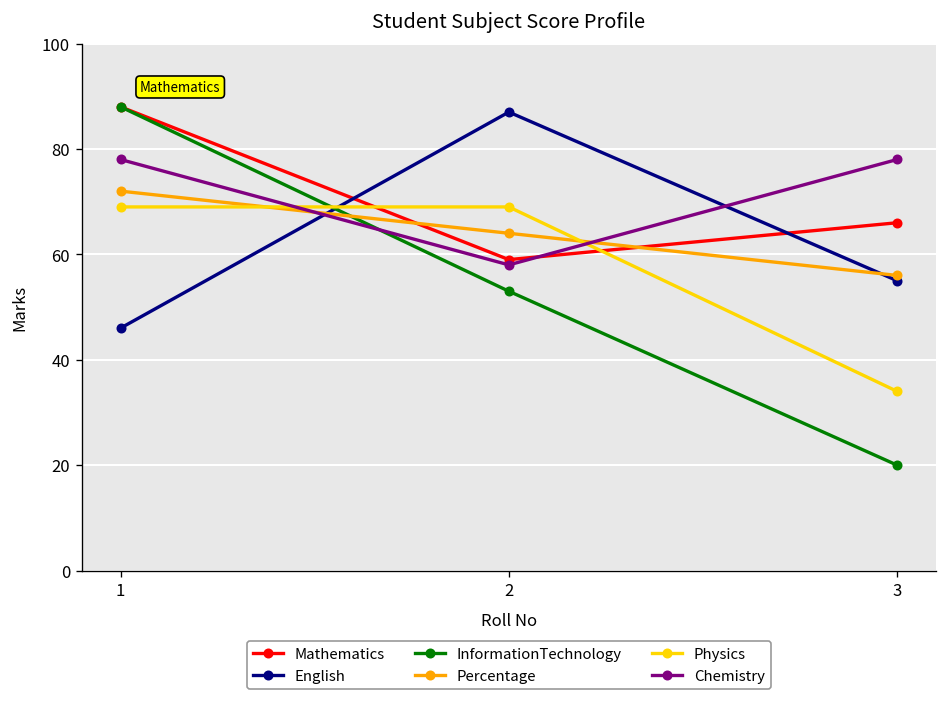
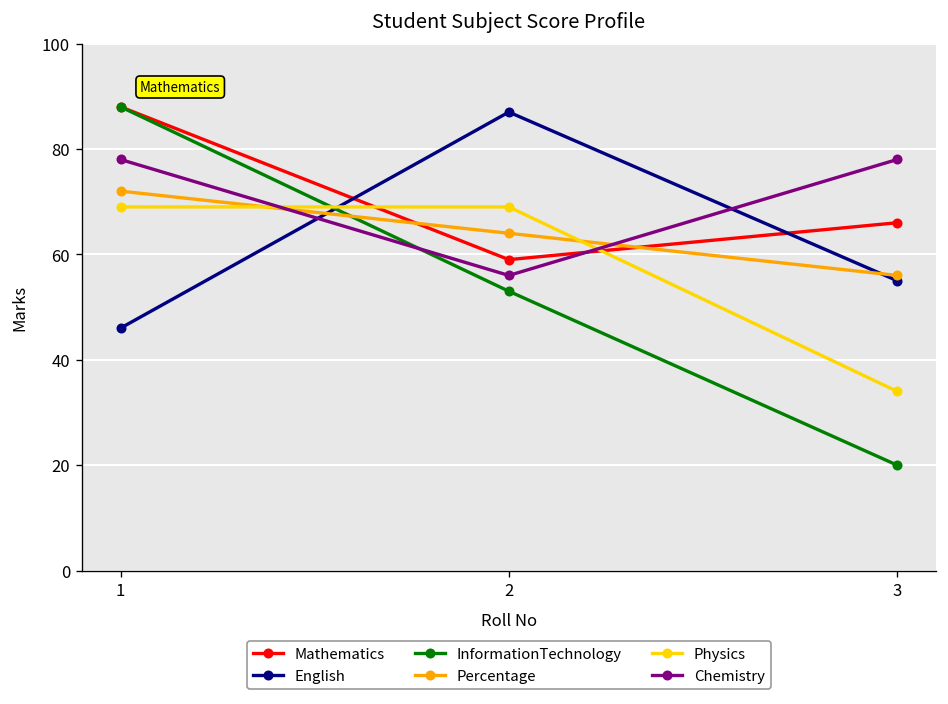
  {
    "Mathematics": {
      "2": 59,
      "3": 66
    },
    "English": {
      "1": 46,
      "2": 87,
      "3": 55
    },
    "InformationTechnology": {
      "2": 53,
      "3": 20
    },
    "Chemistry": {
      "1": 78,
-     "2": 58,
+     "2": 56,
      "3": 78
    }
  }
